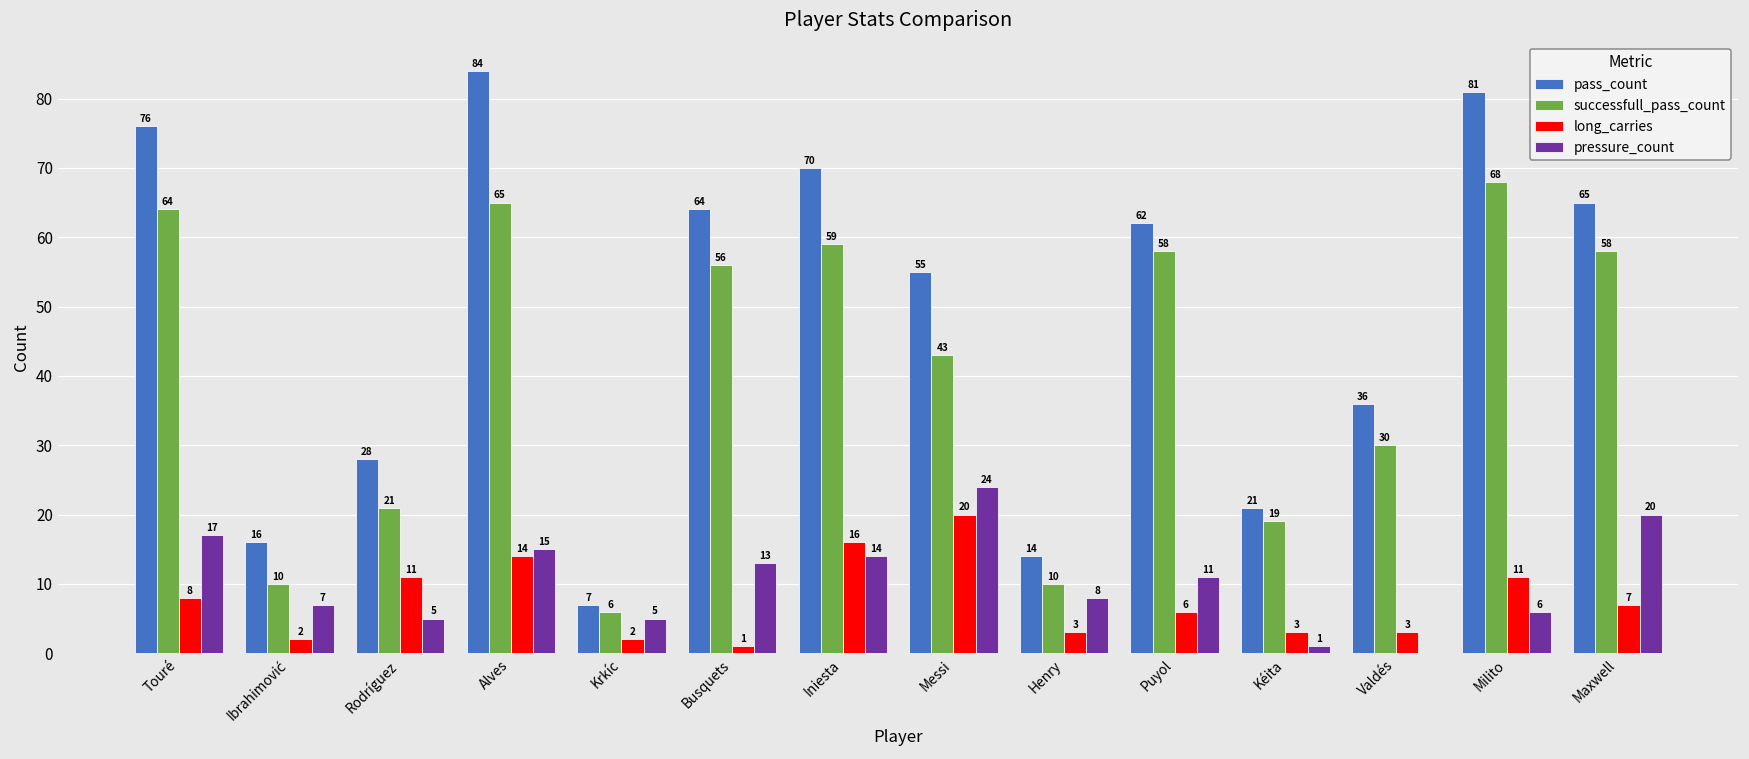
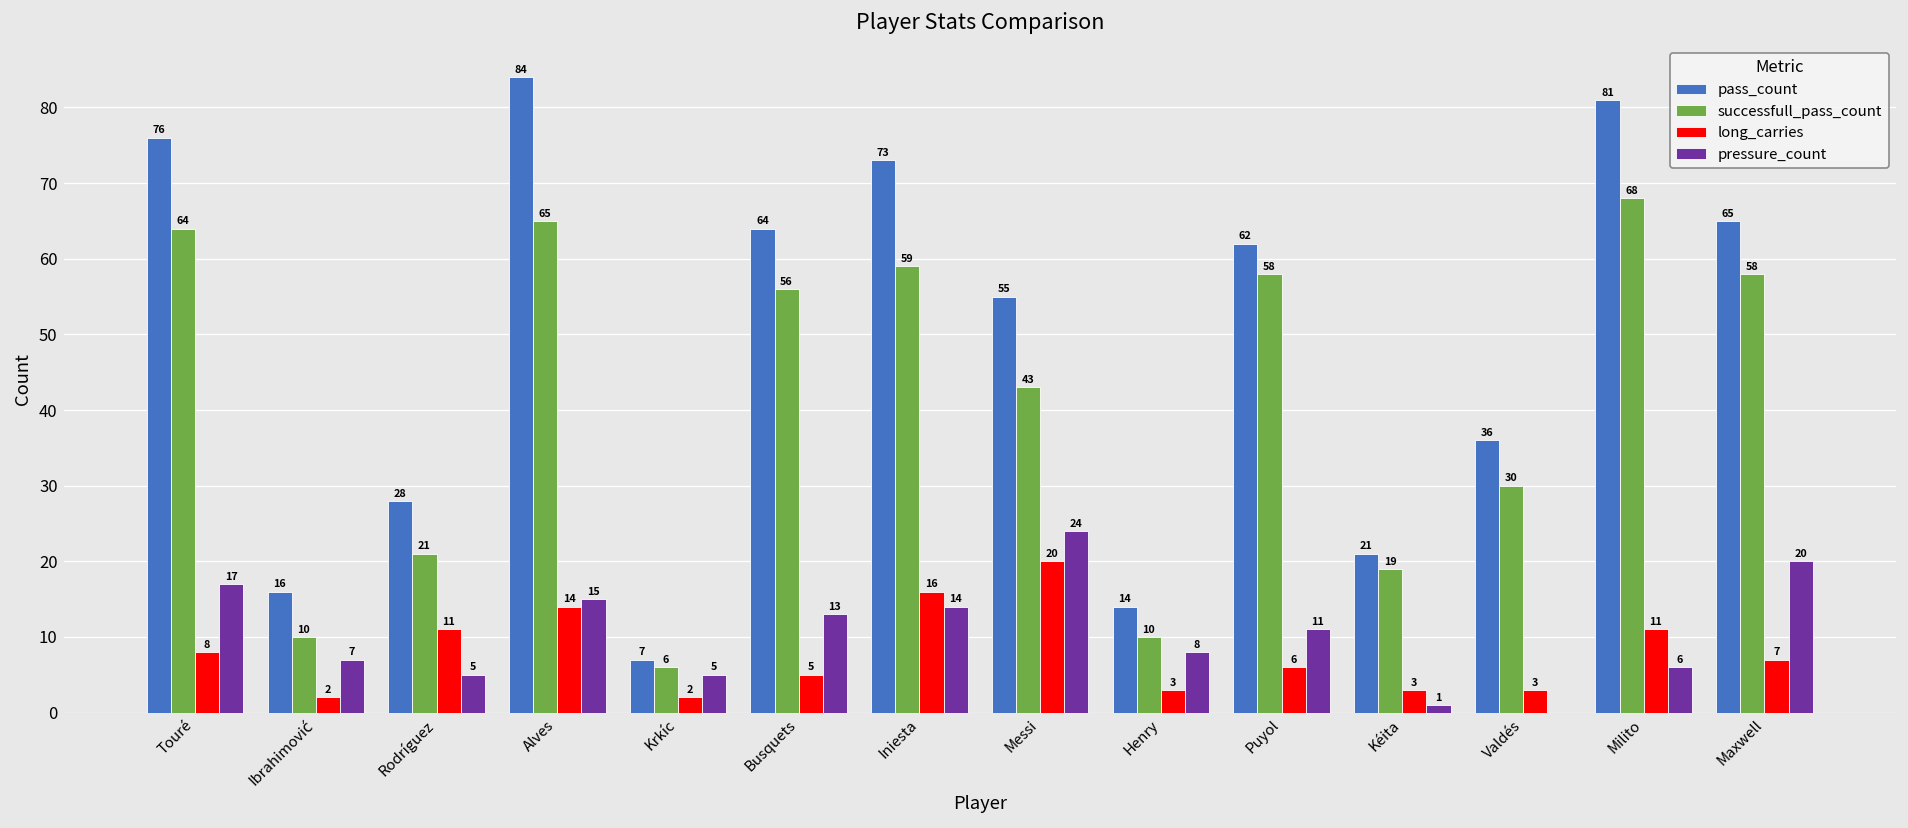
  {
    "pass_count": {
      "Touré": 76,
      "Ibrahimović": 16,
      "Rodríguez": 28,
      "Alves": 84,
      "Krkíc": 7,
      "Busquets": 64,
-     "Iniesta": 70,
+     "Iniesta": 73,
      "Messi": 55,
      "Henry": 14,
      "Puyol": 62,
      "Kéita": 21,
      "Valdés": 36,
      "Milito": 81,
      "Maxwell": 65
    },
    "successfull_pass_count": {
      "Touré": 64,
      "Ibrahimović": 10,
      "Rodríguez": 21,
      "Alves": 65,
      "Krkíc": 6,
      "Busquets": 56,
      "Iniesta": 59,
      "Messi": 43,
      "Henry": 10,
      "Puyol": 58,
      "Kéita": 19,
      "Valdés": 30,
      "Milito": 68,
      "Maxwell": 58
    },
    "long_carries": {
      "Touré": 8,
      "Ibrahimović": 2,
      "Rodríguez": 11,
      "Alves": 14,
      "Krkíc": 2,
-     "Busquets": 1,
+     "Busquets": 5,
      "Iniesta": 16,
      "Messi": 20,
      "Henry": 3,
      "Puyol": 6,
      "Kéita": 3,
      "Valdés": 3,
      "Milito": 11,
      "Maxwell": 7
    },
    "pressure_count": {
      "Touré": 17,
      "Ibrahimović": 7,
      "Rodríguez": 5,
      "Alves": 15,
      "Krkíc": 5,
      "Busquets": 13,
      "Iniesta": 14,
      "Messi": 24,
      "Henry": 8,
      "Puyol": 11,
      "Kéita": 1,
      "Milito": 6,
      "Maxwell": 20
    }
  }
